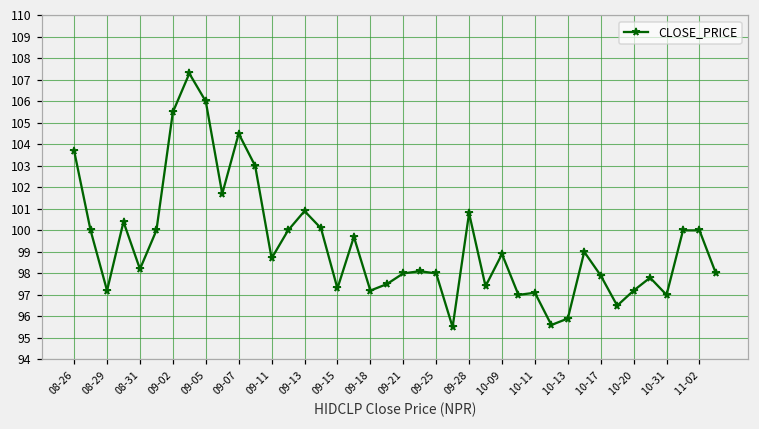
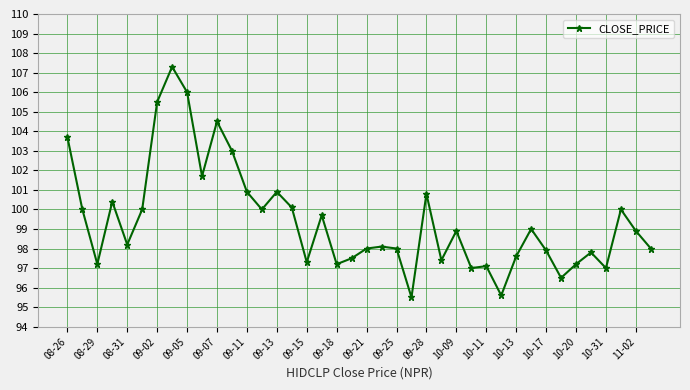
  {
    "08-26": 103.7,
    "08-29": 97.2,
    "08-31": 98.2,
    "09-02": 105.5,
    "09-05": 106.0,
    "09-07": 104.5,
-   "09-11": 98.7,
+   "09-11": 100.9,
    "09-13": 100.9,
    "09-15": 97.3,
    "09-18": 97.2,
    "09-21": 98.0,
    "09-25": 98.0,
    "09-28": 100.8,
    "10-09": 98.9,
    "10-11": 97.1,
-   "10-13": 95.9,
+   "10-13": 97.6,
    "10-17": 97.9,
    "10-20": 97.2,
    "10-31": 97.0,
-   "11-02": 100.0
+   "11-02": 98.9
  }
